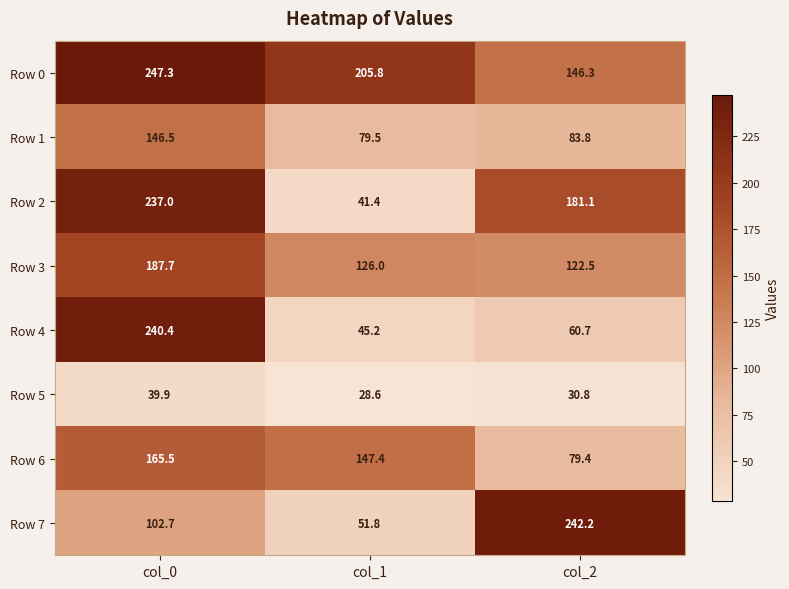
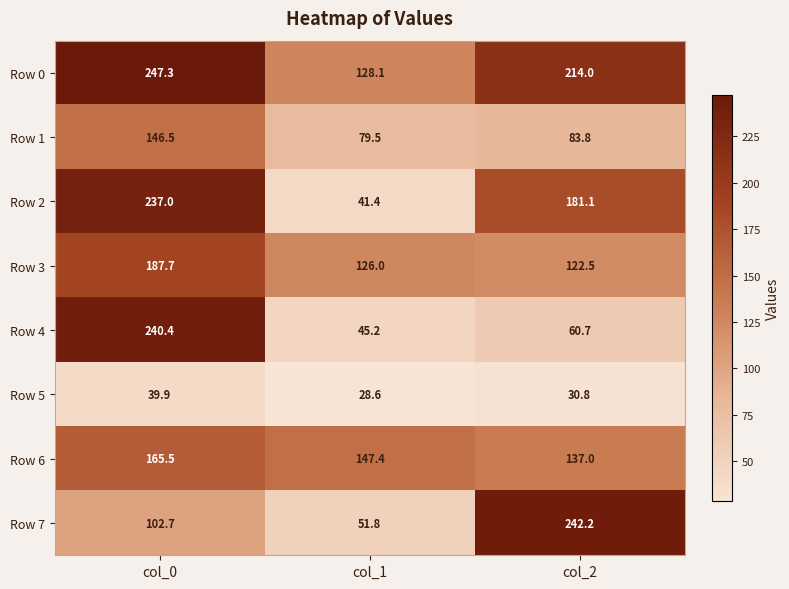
  {
    "Row 0": {
      "col_0": 247.3,
-     "col_1": 205.8,
-     "col_2": 146.3
+     "col_1": 128.1,
+     "col_2": 214.0
    },
    "Row 1": {
      "col_0": 146.5,
      "col_1": 79.5,
      "col_2": 83.8
    },
    "Row 2": {
      "col_0": 237.0,
      "col_1": 41.4,
      "col_2": 181.1
    },
    "Row 3": {
      "col_0": 187.7,
      "col_1": 126.0,
      "col_2": 122.5
    },
    "Row 4": {
      "col_0": 240.4,
      "col_1": 45.2,
      "col_2": 60.7
    },
    "Row 5": {
      "col_0": 39.9,
      "col_1": 28.6,
      "col_2": 30.8
    },
    "Row 6": {
      "col_0": 165.5,
      "col_1": 147.4,
-     "col_2": 79.4
+     "col_2": 137.0
    },
    "Row 7": {
      "col_0": 102.7,
      "col_1": 51.8,
      "col_2": 242.2
    }
  }
